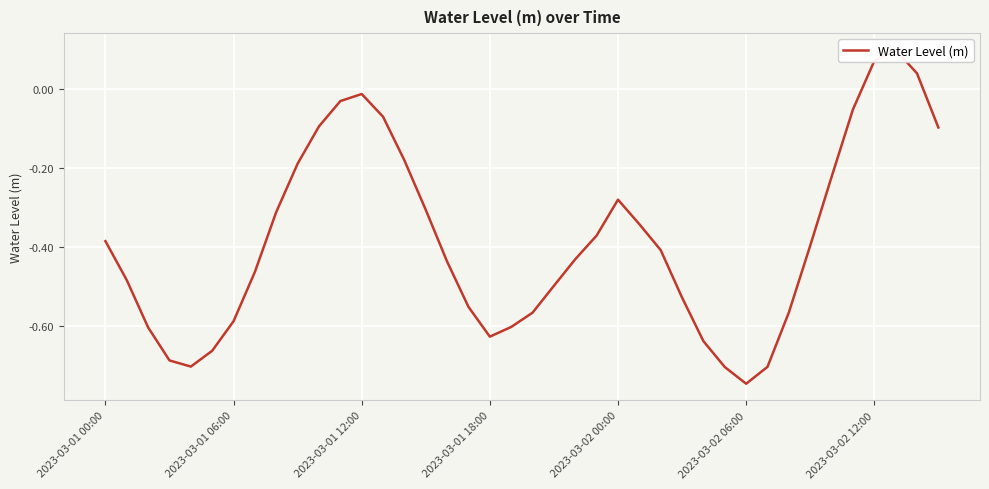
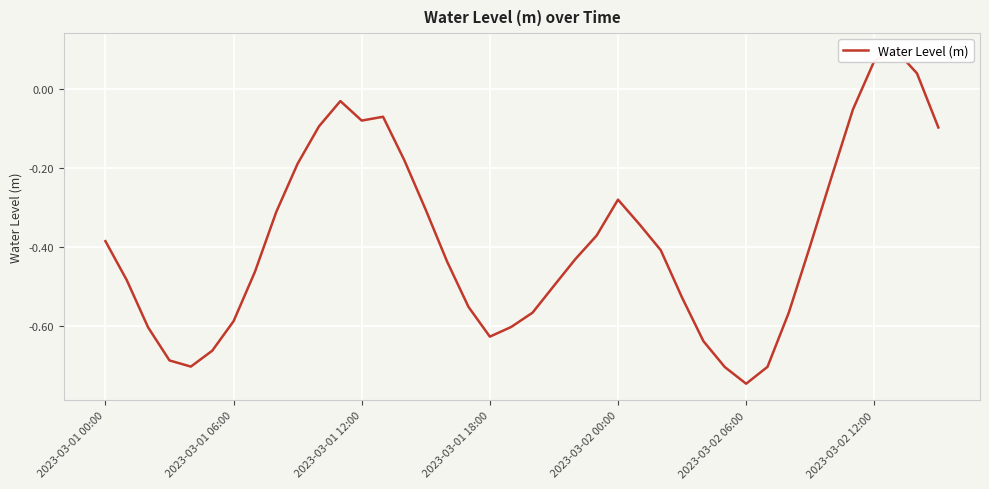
  {
    "2023-03-01 00:00": -0.39,
    "2023-03-01 06:00": -0.59,
-   "2023-03-01 12:00": -0.01,
+   "2023-03-01 12:00": -0.08,
    "2023-03-01 18:00": -0.63,
    "2023-03-02 00:00": -0.28,
    "2023-03-02 06:00": -0.75
  }
